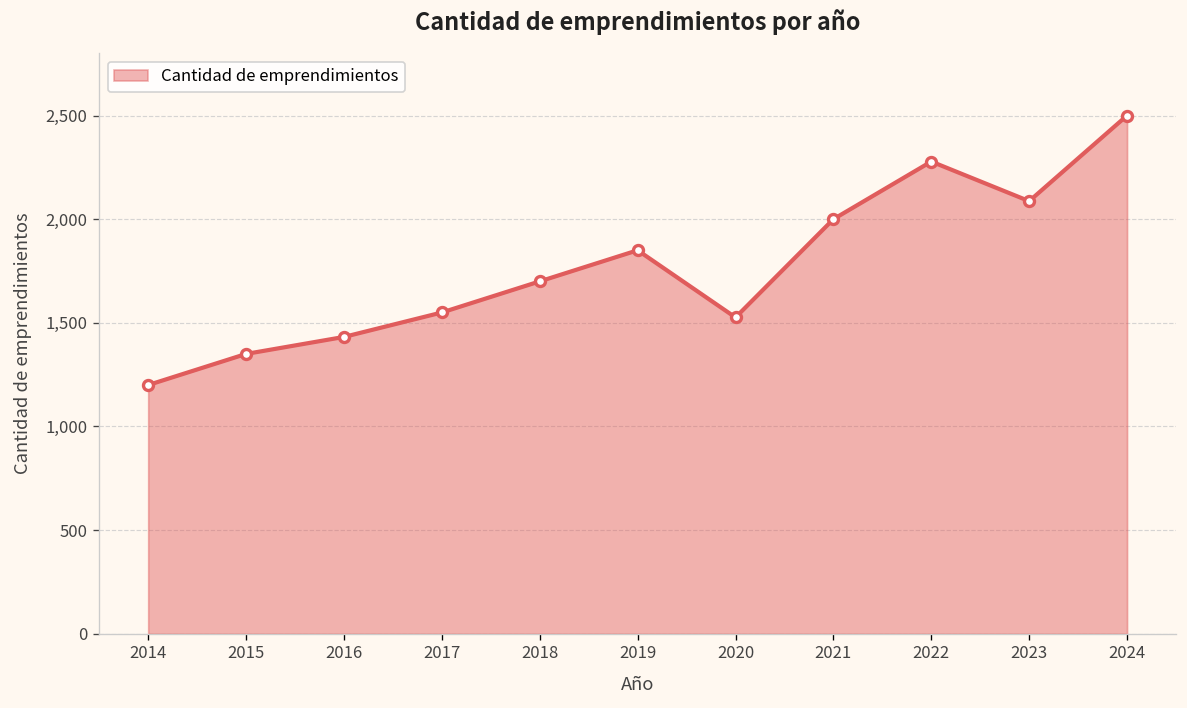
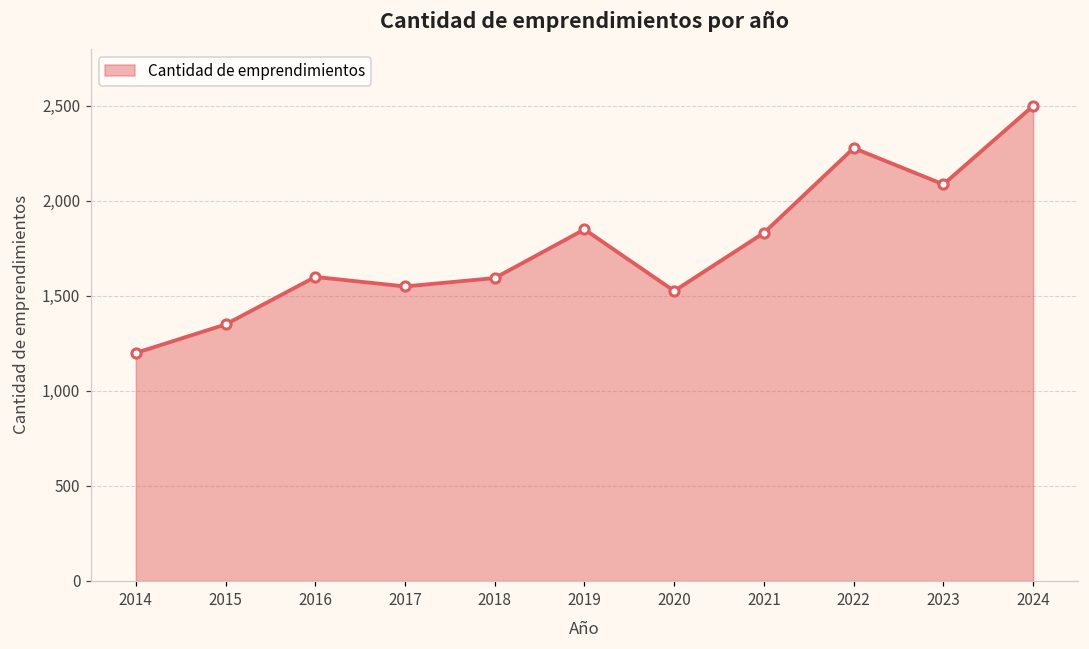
  {
    "2014": "1,200",
    "2015": "1,350",
-   "2016": "1,430",
+   "2016": "1,600",
    "2017": "1,550",
-   "2018": "1,700",
+   "2018": "1,590",
    "2019": "1,850",
    "2020": "1,530",
-   "2021": "2,000",
+   "2021": "1,830",
    "2022": "2,280",
    "2023": "2,090",
    "2024": "2,500"
  }
